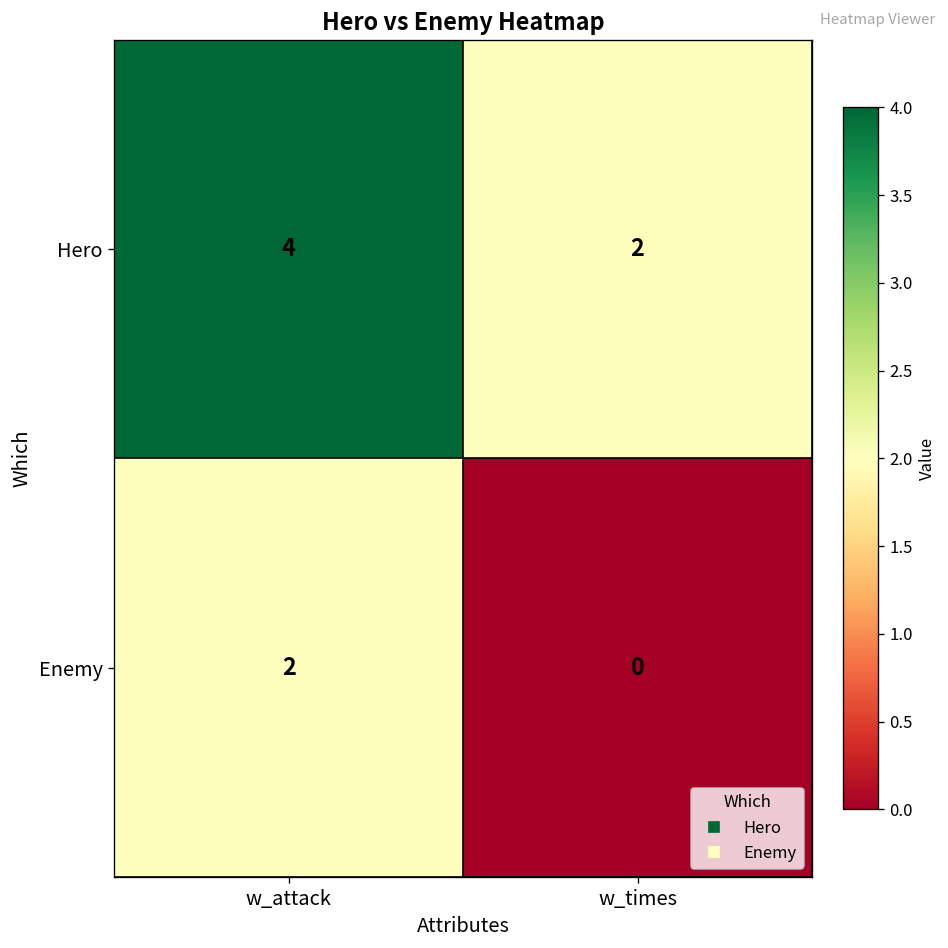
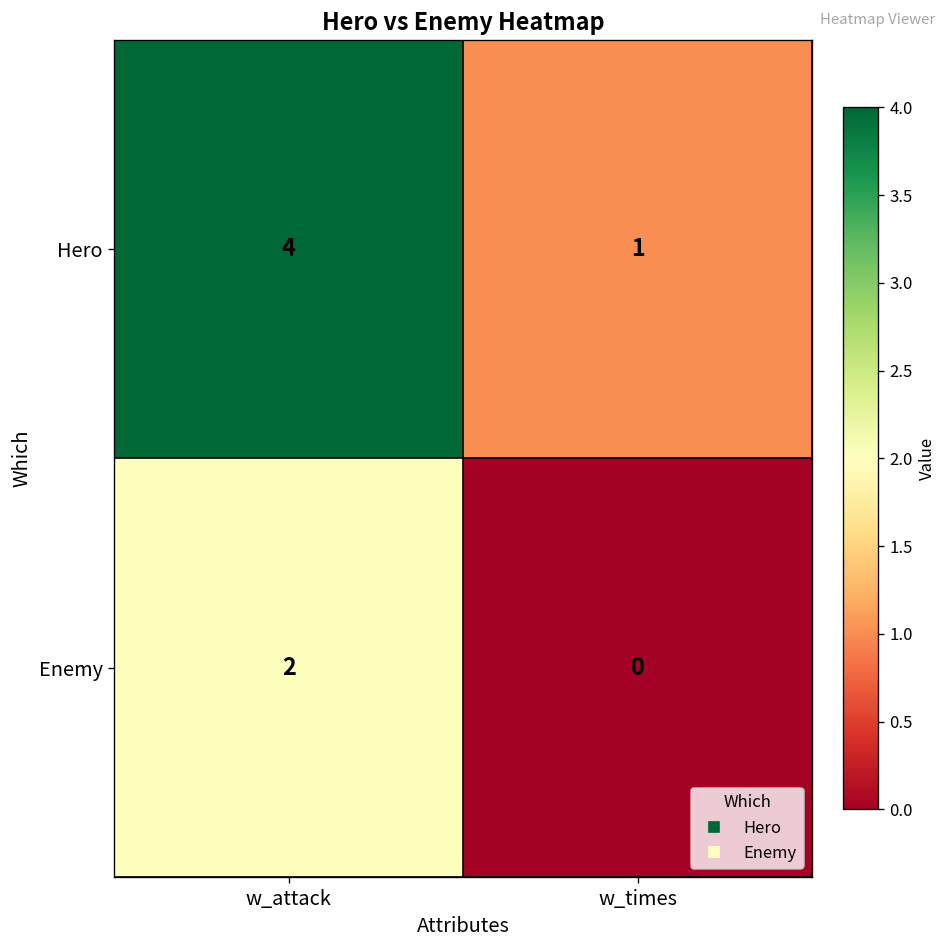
  {
    "Hero": {
      "w_attack": 4,
-     "w_times": 2
+     "w_times": 1
    },
    "Enemy": {
      "w_attack": 2,
      "w_times": 0
    }
  }
